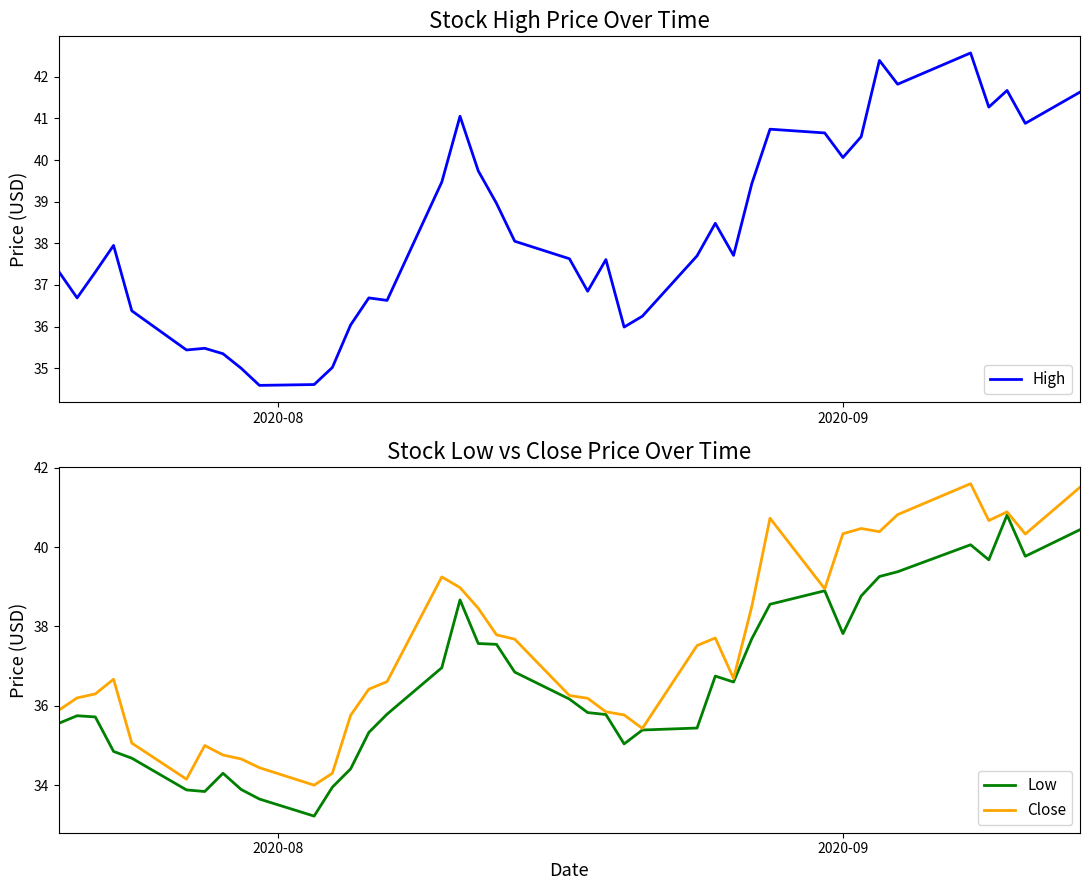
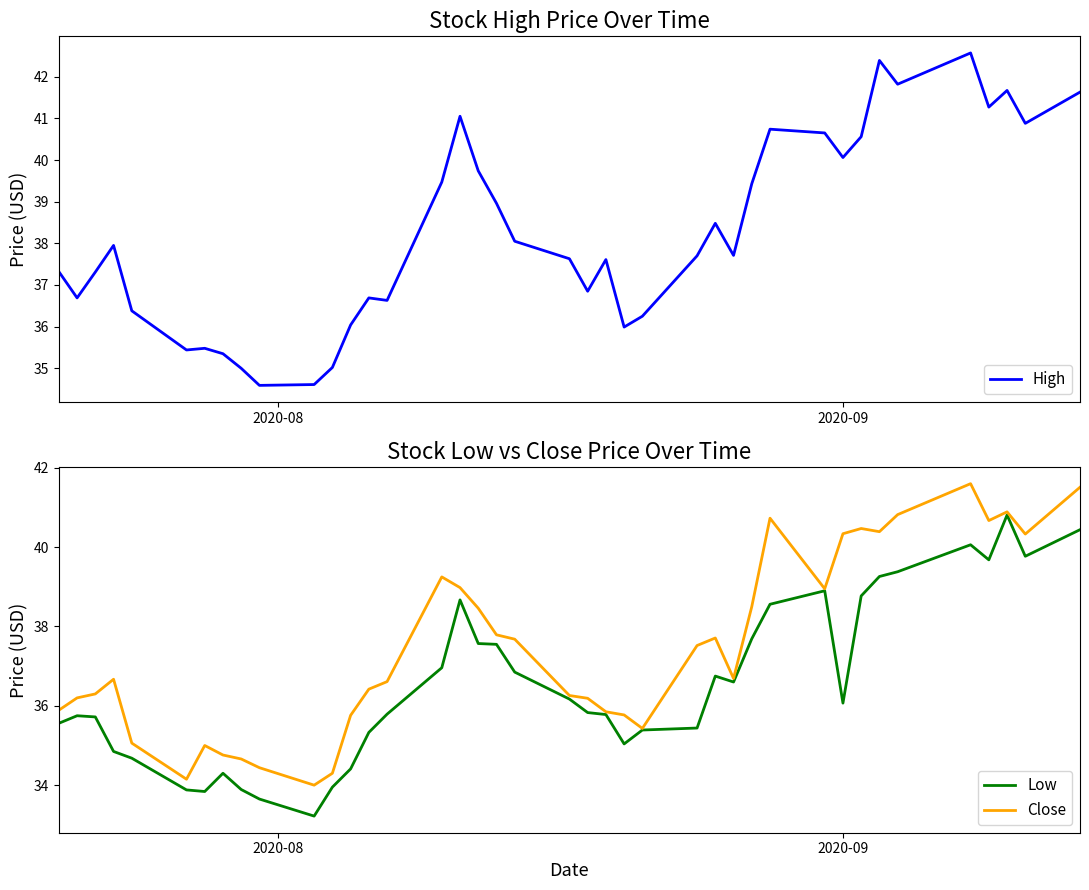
  {
    "Stock High Price Over Time": {
      "2020-09": 40.1
    },
    "Stock Low vs Close Price Over Time": {
      "Low": {
-       "2020-09": 37.8
+       "2020-09": 36.1
      },
      "Close": {
        "2020-09": 40.3
      }
    }
  }
